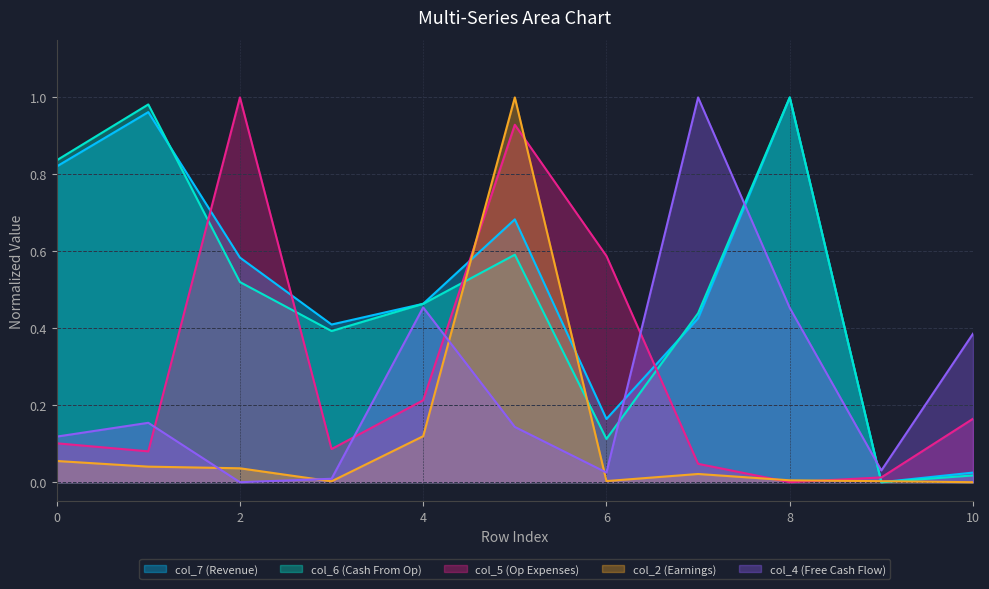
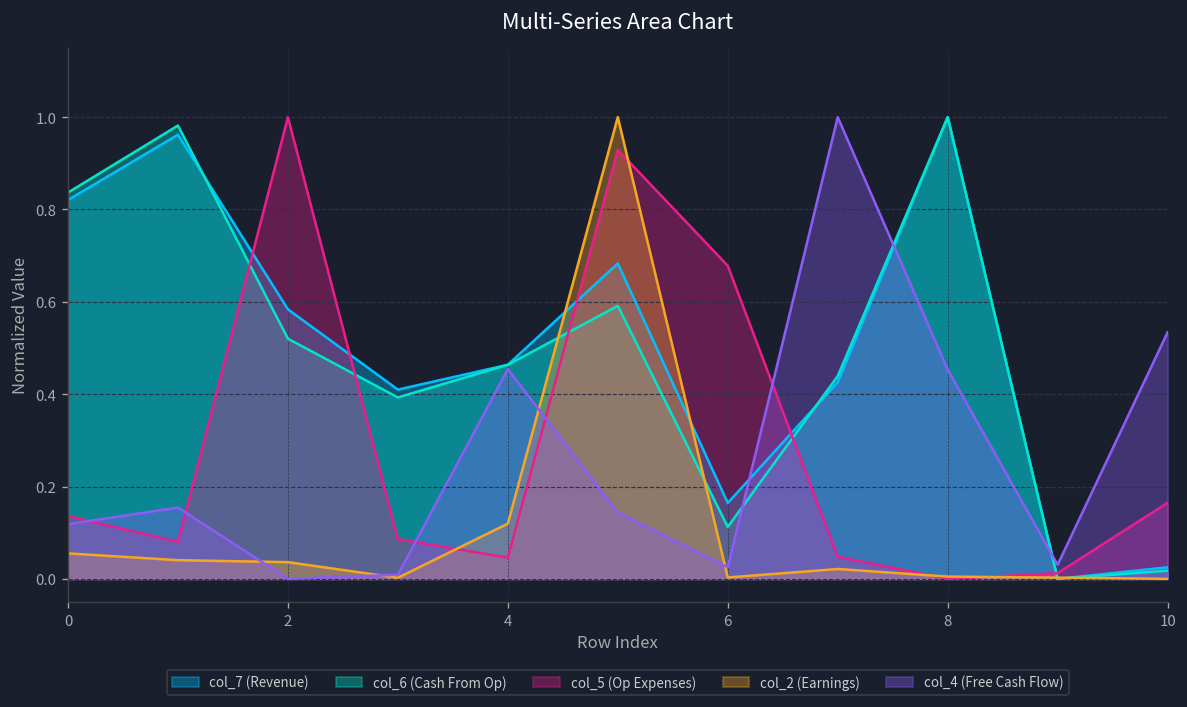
  {
    "col_5 (Op Expenses)": {
-     "0": 0.10,
+     "0": 0.14,
      "2": 1.00,
-     "4": 0.21,
-     "6": 0.59,
+     "4": 0.05,
+     "6": 0.68,
      "10": 0.16
    },
    "col_2 (Earnings)": {
      "0": 0.06,
      "2": 0.04,
      "4": 0.12,
      "6": 0.00,
      "10": 0.00
    },
    "col_4 (Free Cash Flow)": {
      "0": 0.12,
      "2": 0.00,
      "4": 0.45,
      "6": 0.03,
      "8": 0.45,
-     "10": 0.39
+     "10": 0.53
    }
  }
